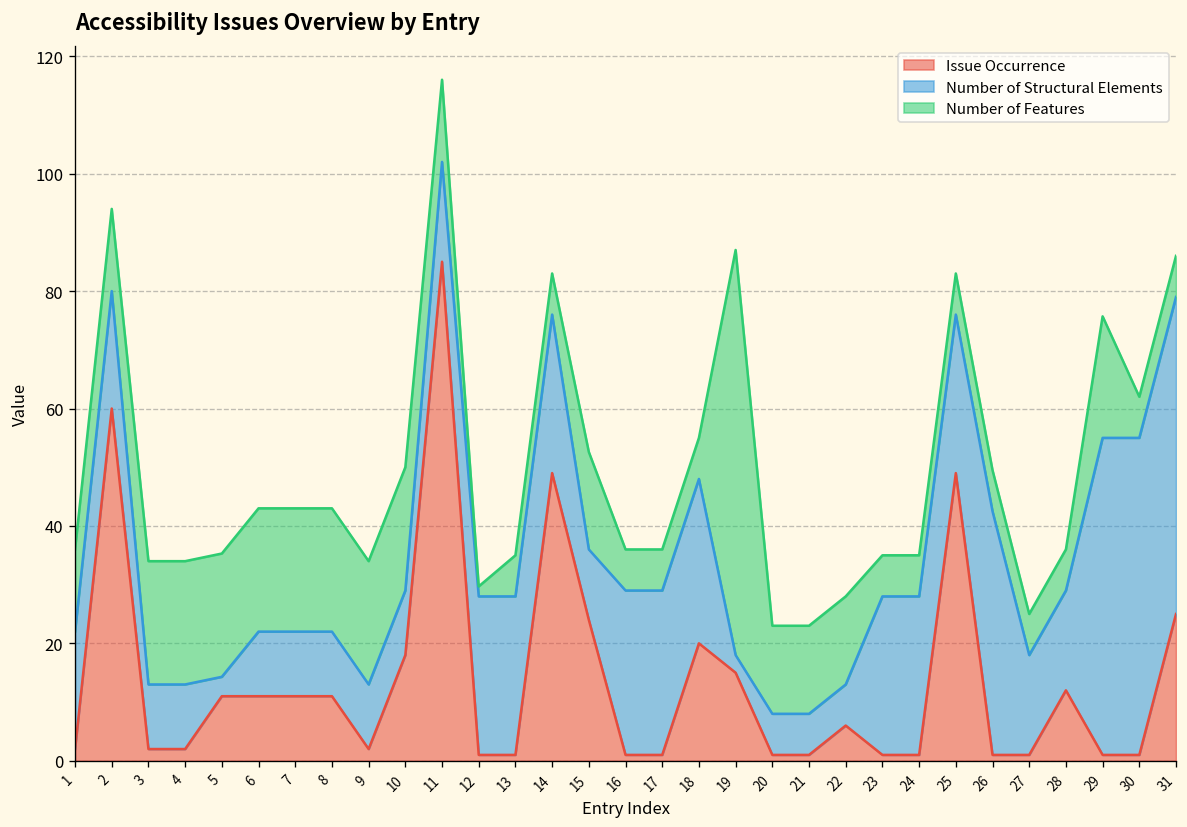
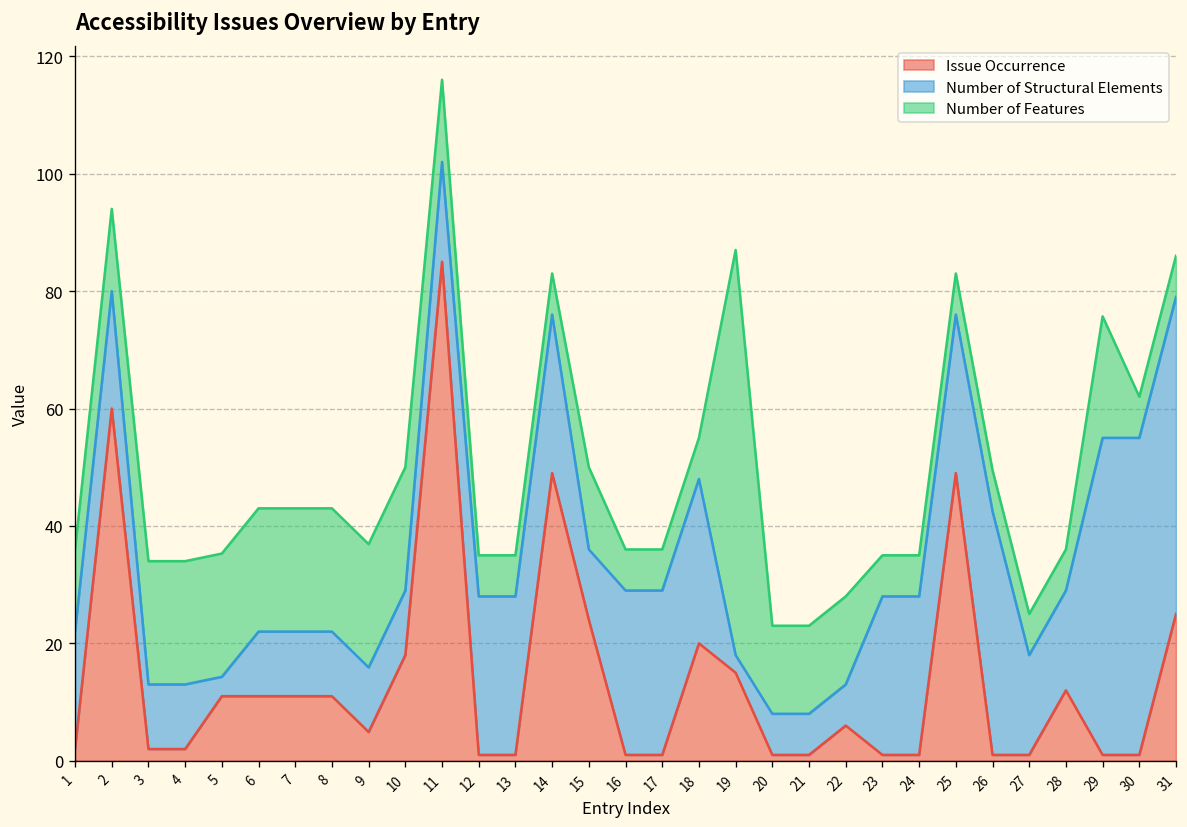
  {
    "Issue Occurrence": {
      "1": 2,
      "2": 60,
      "3": 2,
      "4": 2,
      "5": 11,
      "6": 11,
      "7": 11,
      "8": 11,
-     "9": 2,
+     "9": 5,
      "10": 18,
      "11": 85,
      "12": 1,
      "13": 1,
      "14": 49,
      "15": 24,
      "16": 1,
      "17": 1,
      "18": 20,
      "19": 15,
      "20": 1,
      "21": 1,
      "22": 6,
      "23": 1,
      "24": 1,
      "25": 49,
      "26": 1,
      "27": 1,
      "28": 12,
      "29": 1,
      "30": 1,
      "31": 25
    },
    "Number of Structural Elements": {
      "1": 20,
      "2": 20,
      "3": 11,
      "4": 11,
      "5": 3,
      "6": 11,
      "7": 11,
      "8": 11,
      "9": 11,
      "10": 11,
      "11": 17,
      "12": 27,
      "13": 27,
      "14": 27,
      "15": 12,
      "16": 28,
      "17": 28,
      "18": 28,
      "19": 3,
      "20": 7,
      "21": 7,
      "22": 7,
      "23": 27,
      "24": 27,
      "25": 27,
      "26": 42,
      "27": 17,
      "28": 17,
      "29": 54,
      "30": 54,
      "31": 54
    },
    "Number of Features": {
      "1": 14,
      "2": 14,
      "3": 21,
      "4": 21,
      "5": 21,
      "6": 21,
      "7": 21,
      "8": 21,
      "9": 21,
      "10": 21,
      "11": 14,
-     "12": 2,
+     "12": 7,
      "13": 7,
      "14": 7,
-     "15": 17,
+     "15": 14,
      "16": 7,
      "17": 7,
      "18": 7,
      "19": 69,
      "20": 15,
      "21": 15,
      "22": 15,
      "23": 7,
      "24": 7,
      "25": 7,
      "26": 7,
      "27": 7,
      "28": 7,
      "29": 21,
      "30": 7,
      "31": 7
    }
  }
